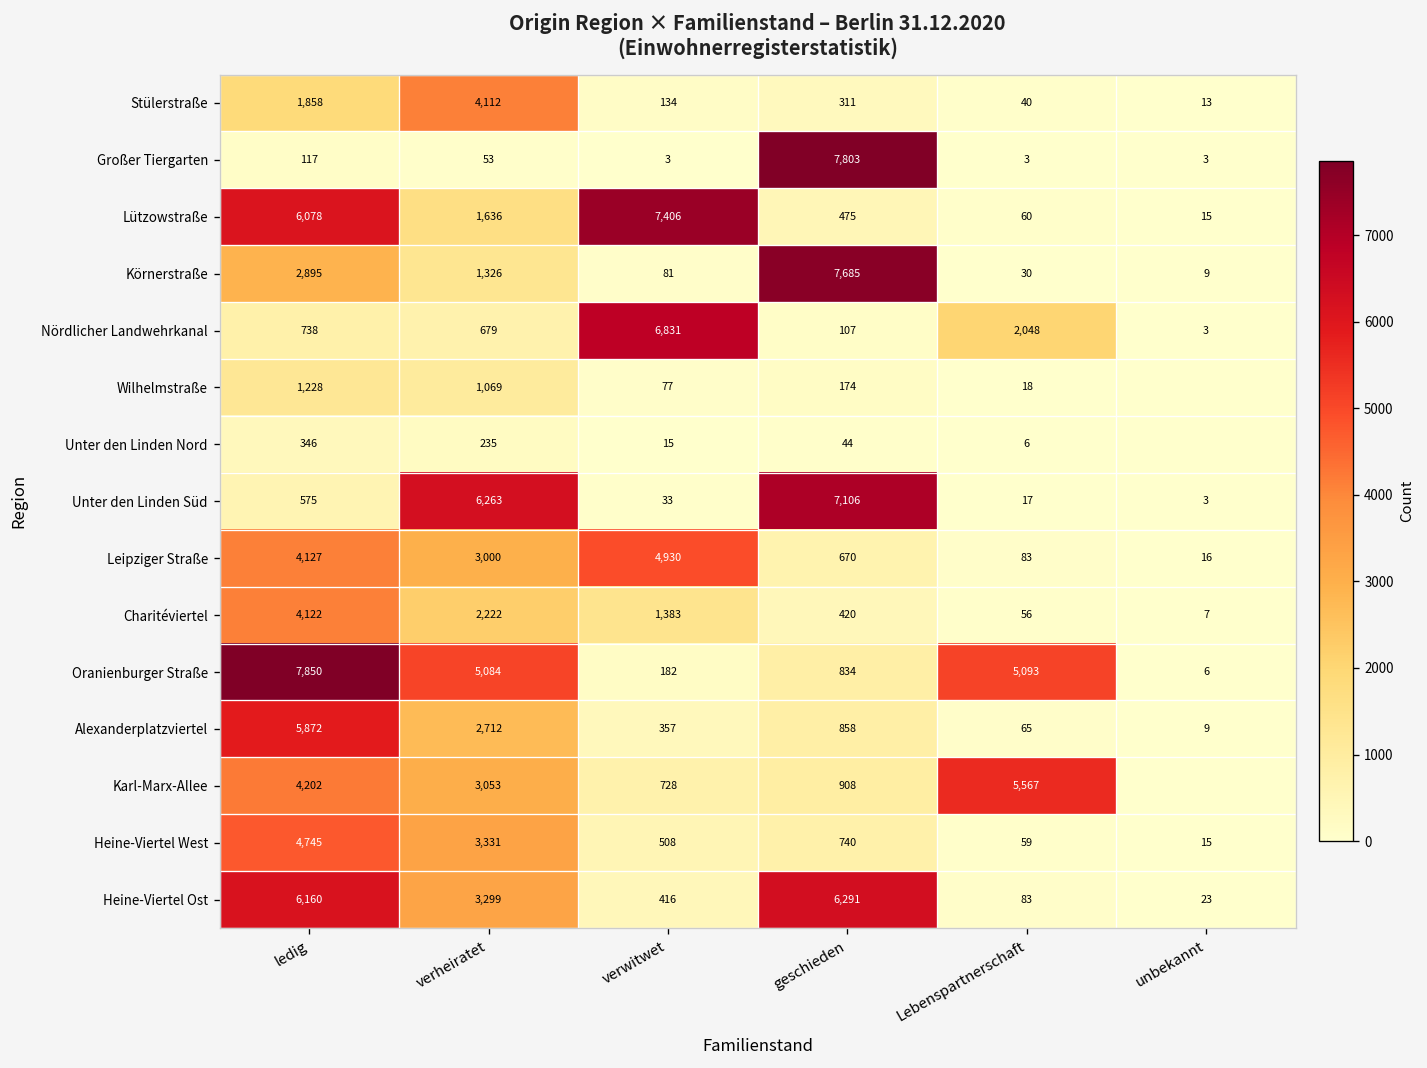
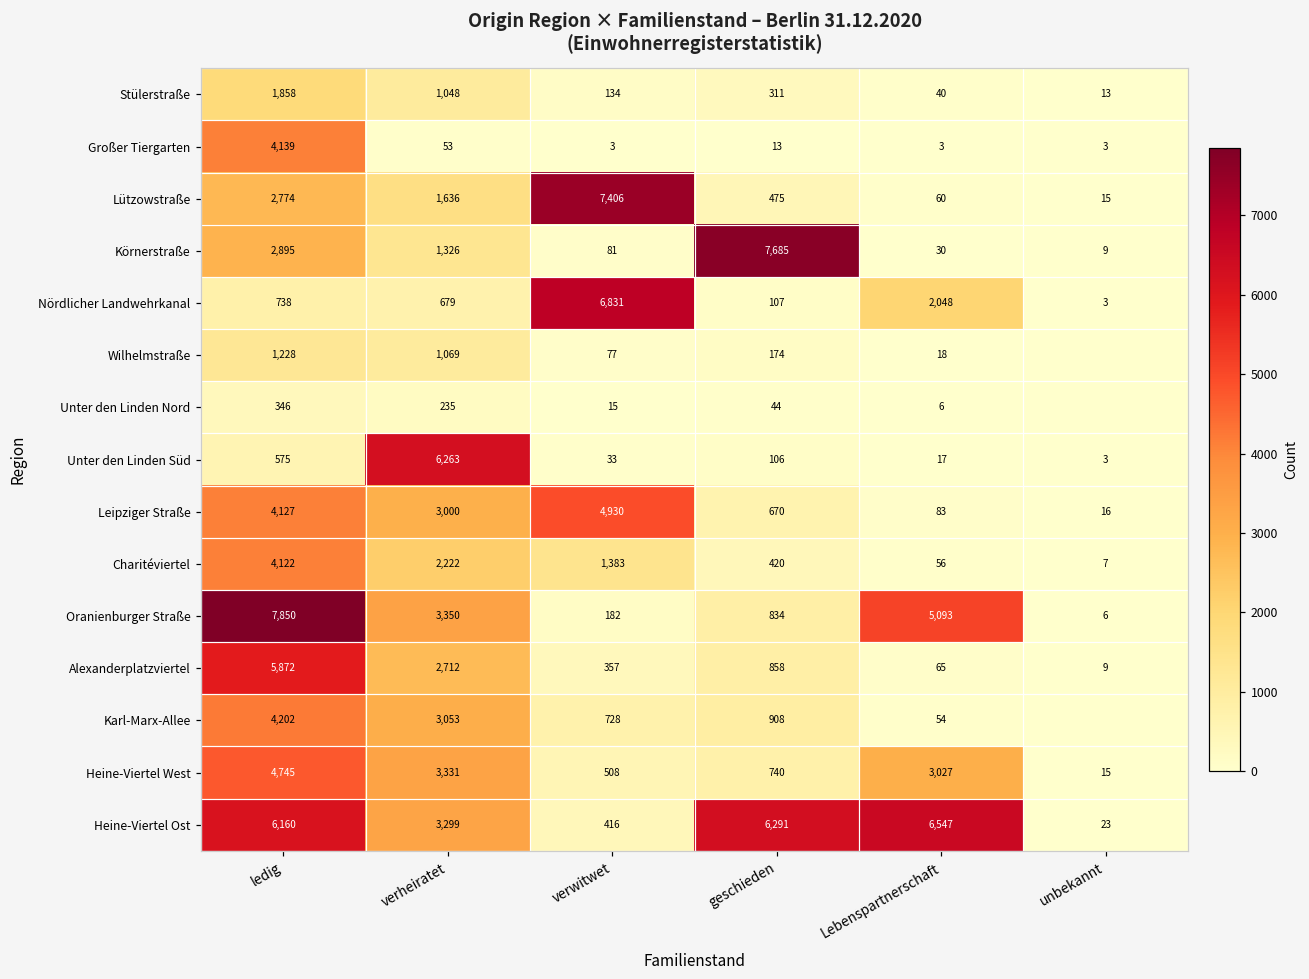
  {
    "Stülerstraße": {
      "ledig": "1,858",
-     "verheiratet": "4,112",
+     "verheiratet": "1,048",
      "verwitwet": "134",
      "geschieden": "311",
      "Lebenspartnerschaft": "40",
      "unbekannt": "13"
    },
    "Großer Tiergarten": {
-     "ledig": "117",
+     "ledig": "4,139",
      "verheiratet": "53",
      "verwitwet": "3",
-     "geschieden": "7,803",
+     "geschieden": "13",
      "Lebenspartnerschaft": "3",
      "unbekannt": "3"
    },
    "Lützowstraße": {
-     "ledig": "6,078",
+     "ledig": "2,774",
      "verheiratet": "1,636",
      "verwitwet": "7,406",
      "geschieden": "475",
      "Lebenspartnerschaft": "60",
      "unbekannt": "15"
    },
    "Körnerstraße": {
      "ledig": "2,895",
      "verheiratet": "1,326",
      "verwitwet": "81",
      "geschieden": "7,685",
      "Lebenspartnerschaft": "30",
      "unbekannt": "9"
    },
    "Nördlicher Landwehrkanal": {
      "ledig": "738",
      "verheiratet": "679",
      "verwitwet": "6,831",
      "geschieden": "107",
      "Lebenspartnerschaft": "2,048",
      "unbekannt": "3"
    },
    "Wilhelmstraße": {
      "ledig": "1,228",
      "verheiratet": "1,069",
      "verwitwet": "77",
      "geschieden": "174",
      "Lebenspartnerschaft": "18"
    },
    "Unter den Linden Nord": {
      "ledig": "346",
      "verheiratet": "235",
      "verwitwet": "15",
      "geschieden": "44",
      "Lebenspartnerschaft": "6"
    },
    "Unter den Linden Süd": {
      "ledig": "575",
      "verheiratet": "6,263",
      "verwitwet": "33",
-     "geschieden": "7,106",
+     "geschieden": "106",
      "Lebenspartnerschaft": "17",
      "unbekannt": "3"
    },
    "Leipziger Straße": {
      "ledig": "4,127",
      "verheiratet": "3,000",
      "verwitwet": "4,930",
      "geschieden": "670",
      "Lebenspartnerschaft": "83",
      "unbekannt": "16"
    },
    "Charitéviertel": {
      "ledig": "4,122",
      "verheiratet": "2,222",
      "verwitwet": "1,383",
      "geschieden": "420",
      "Lebenspartnerschaft": "56",
      "unbekannt": "7"
    },
    "Oranienburger Straße": {
      "ledig": "7,850",
-     "verheiratet": "5,084",
+     "verheiratet": "3,350",
      "verwitwet": "182",
      "geschieden": "834",
      "Lebenspartnerschaft": "5,093",
      "unbekannt": "6"
    },
    "Alexanderplatzviertel": {
      "ledig": "5,872",
      "verheiratet": "2,712",
      "verwitwet": "357",
      "geschieden": "858",
      "Lebenspartnerschaft": "65",
      "unbekannt": "9"
    },
    "Karl-Marx-Allee": {
      "ledig": "4,202",
      "verheiratet": "3,053",
      "verwitwet": "728",
      "geschieden": "908",
-     "Lebenspartnerschaft": "5,567"
+     "Lebenspartnerschaft": "54"
    },
    "Heine-Viertel West": {
      "ledig": "4,745",
      "verheiratet": "3,331",
      "verwitwet": "508",
      "geschieden": "740",
-     "Lebenspartnerschaft": "59",
+     "Lebenspartnerschaft": "3,027",
      "unbekannt": "15"
    },
    "Heine-Viertel Ost": {
      "ledig": "6,160",
      "verheiratet": "3,299",
      "verwitwet": "416",
      "geschieden": "6,291",
-     "Lebenspartnerschaft": "83",
+     "Lebenspartnerschaft": "6,547",
      "unbekannt": "23"
    }
  }
